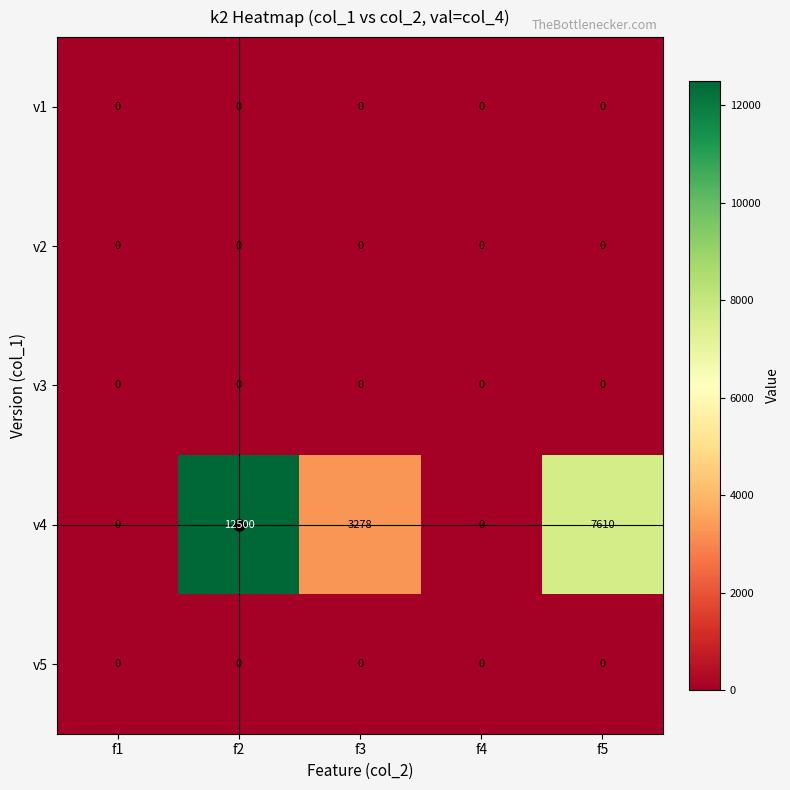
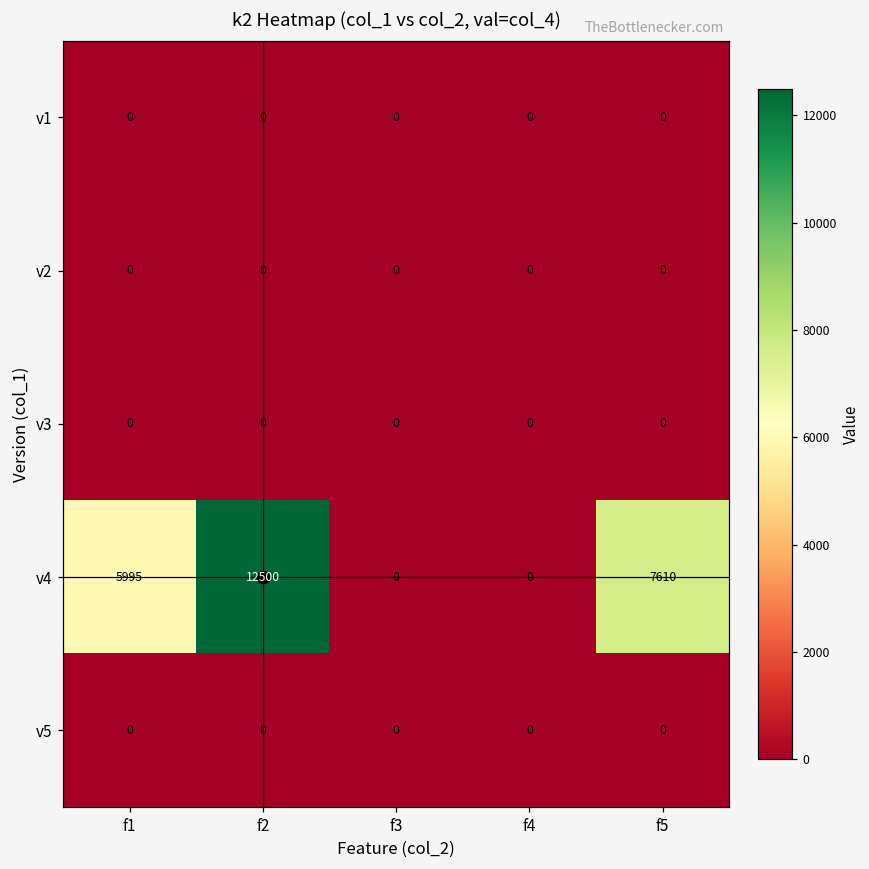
  {
    "v1": {
      "f1": 0,
      "f2": 0,
      "f3": 0,
      "f4": 0,
      "f5": 0
    },
    "v2": {
      "f1": 0,
      "f2": 0,
      "f3": 0,
      "f4": 0,
      "f5": 0
    },
    "v3": {
      "f1": 0,
      "f2": 0,
      "f3": 0,
      "f4": 0,
      "f5": 0
    },
    "v4": {
-     "f1": 0,
-     "f3": 3278,
+     "f1": 5995,
+     "f3": 0,
      "f4": 0,
      "f5": 7610
    },
    "v5": {
      "f1": 0,
      "f2": 0,
      "f3": 0,
      "f4": 0,
      "f5": 0
    }
  }
